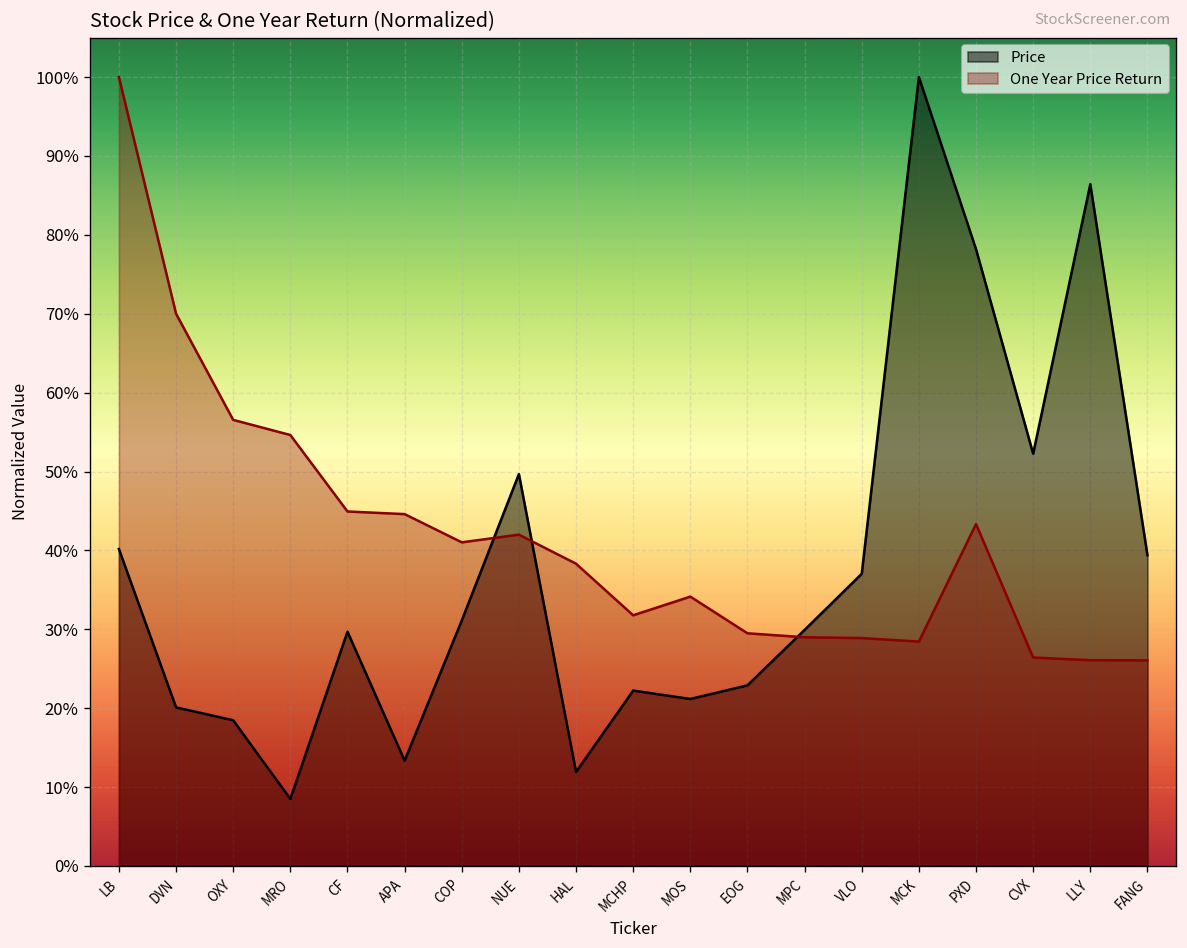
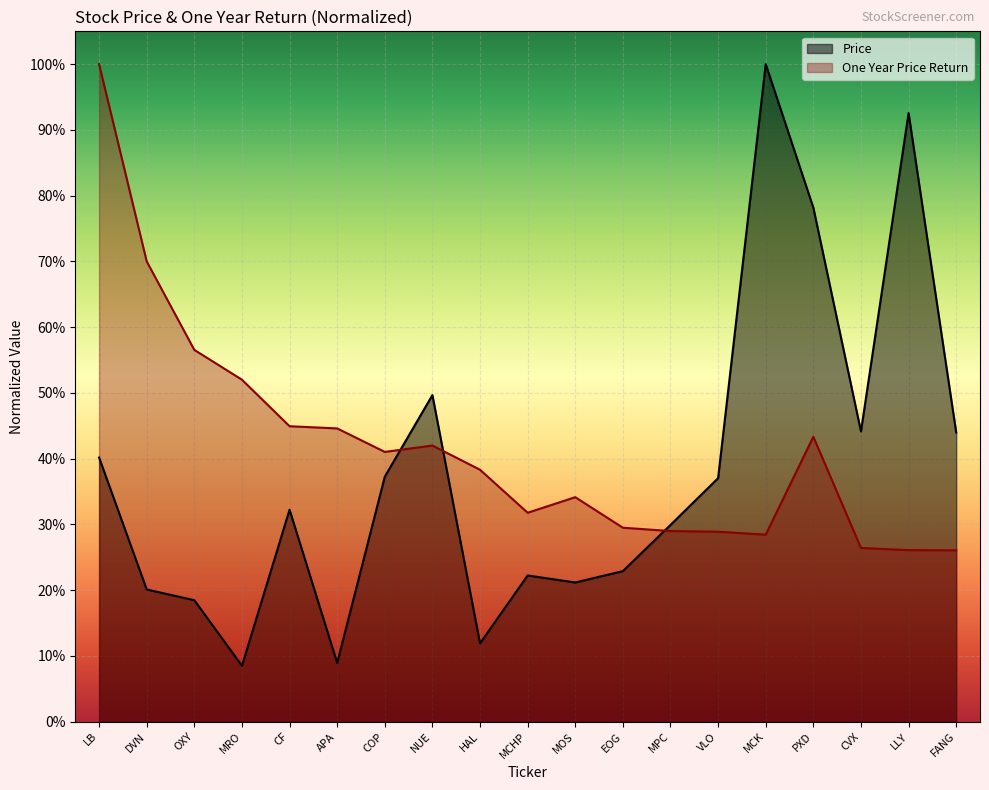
  {
    "Price": {
      "LB": "40%",
      "DVN": "20%",
      "OXY": "18%",
      "MRO": "9%",
-     "CF": "30%",
-     "APA": "13%",
-     "COP": "31%",
+     "CF": "32%",
+     "APA": "9%",
+     "COP": "37%",
      "NUE": "50%",
      "HAL": "12%",
      "MCHP": "22%",
      "MOS": "21%",
      "EOG": "23%",
      "MPC": "30%",
      "VLO": "37%",
      "MCK": "100%",
      "PXD": "78%",
-     "CVX": "52%",
-     "LLY": "86%",
-     "FANG": "39%"
+     "CVX": "44%",
+     "LLY": "93%",
+     "FANG": "44%"
    },
    "One Year Price Return": {
      "LB": "100%",
      "DVN": "70%",
      "OXY": "57%",
-     "MRO": "55%",
+     "MRO": "52%",
      "CF": "45%",
      "APA": "45%",
      "COP": "41%",
      "NUE": "42%",
      "HAL": "38%",
      "MCHP": "32%",
      "MOS": "34%",
      "EOG": "29%",
      "MPC": "29%",
      "VLO": "29%",
      "MCK": "28%",
      "PXD": "43%",
      "CVX": "26%",
      "LLY": "26%",
      "FANG": "26%"
    }
  }
